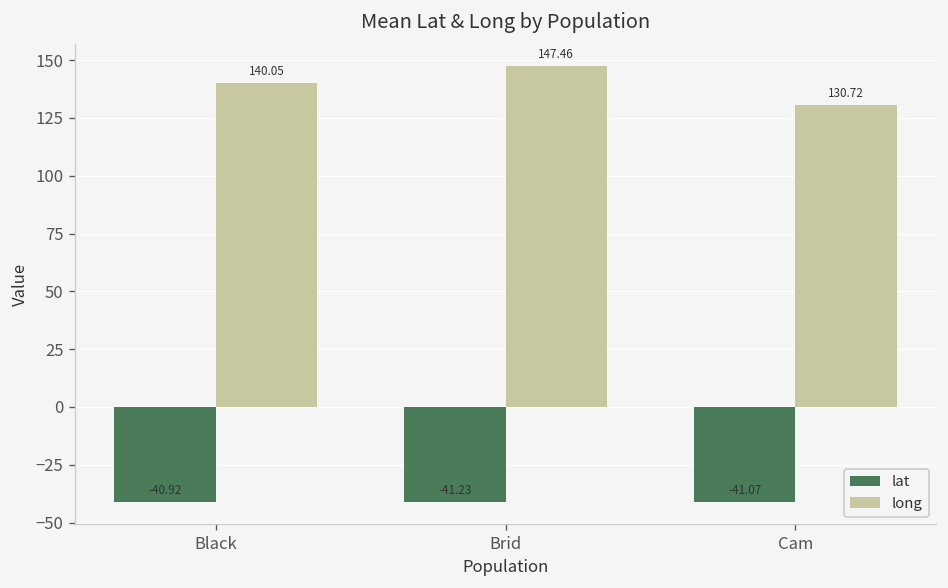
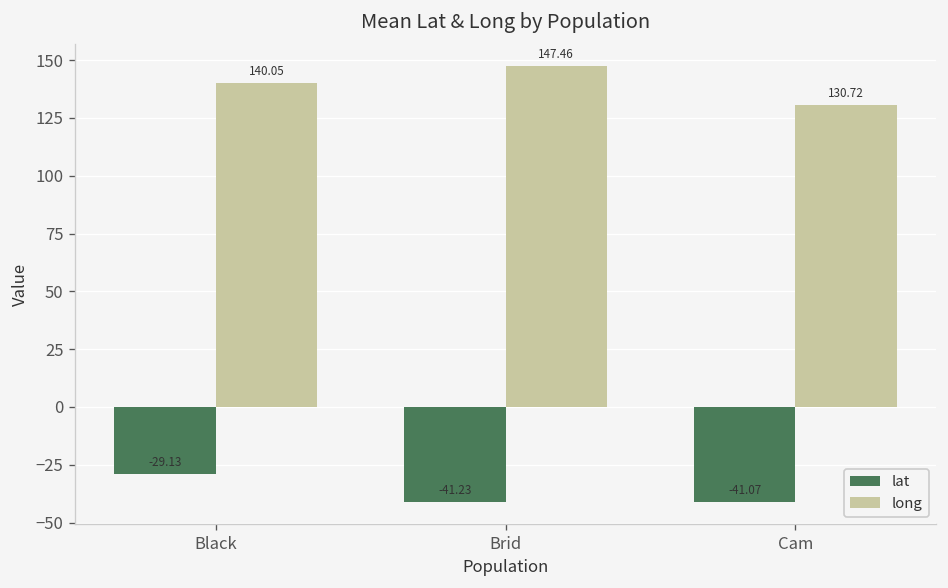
  {
    "lat": {
-     "Black": -40.92,
+     "Black": -29.13,
      "Brid": -41.23,
      "Cam": -41.07
    },
    "long": {
      "Black": 140.05,
      "Brid": 147.46,
      "Cam": 130.72
    }
  }
